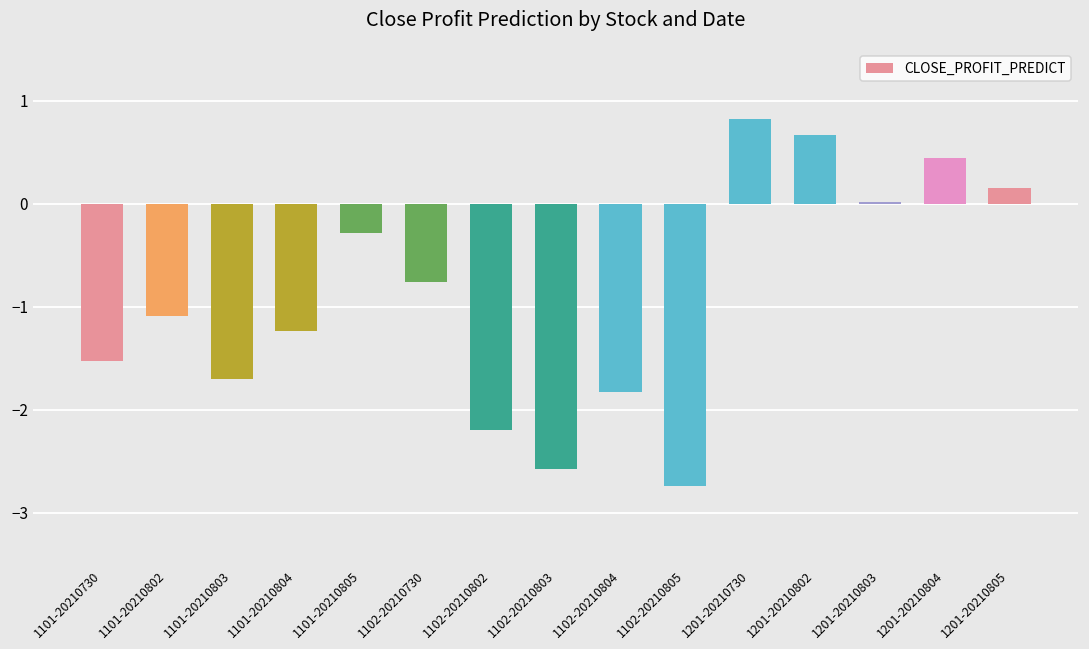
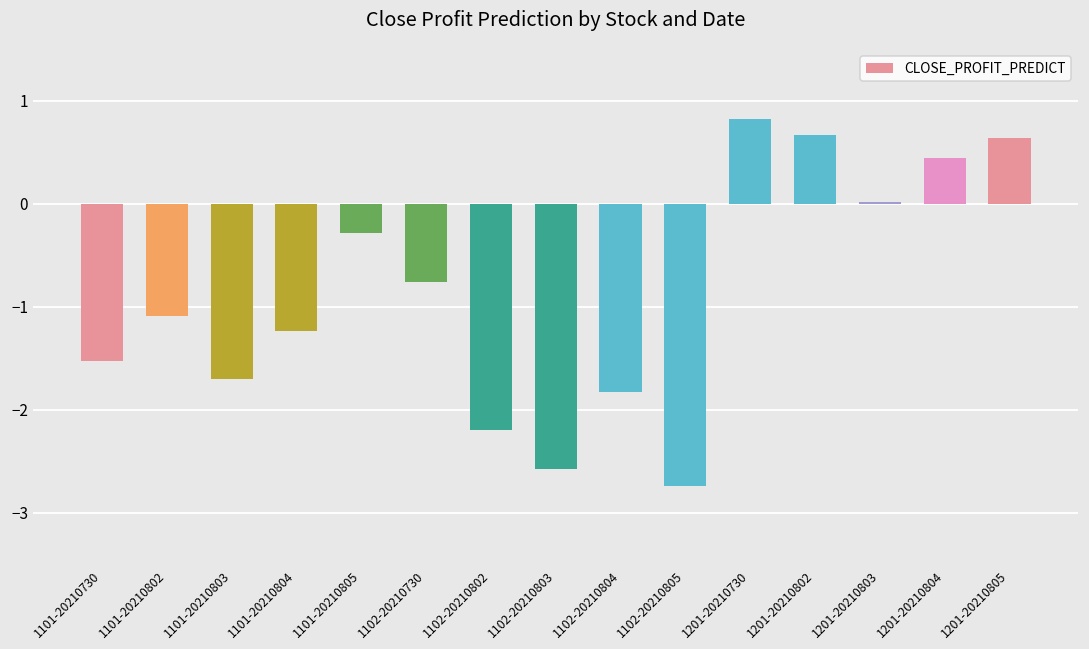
  {
    "1101-20210730": -1.5,
    "1101-20210802": -1.1,
    "1101-20210803": -1.7,
    "1101-20210804": -1.2,
    "1101-20210805": -0.3,
    "1102-20210730": -0.8,
    "1102-20210802": -2.2,
    "1102-20210803": -2.6,
    "1102-20210804": -1.8,
    "1102-20210805": -2.7,
    "1201-20210730": 0.8,
    "1201-20210802": 0.7,
    "1201-20210804": 0.4,
-   "1201-20210805": 0.2
+   "1201-20210805": 0.6
  }
